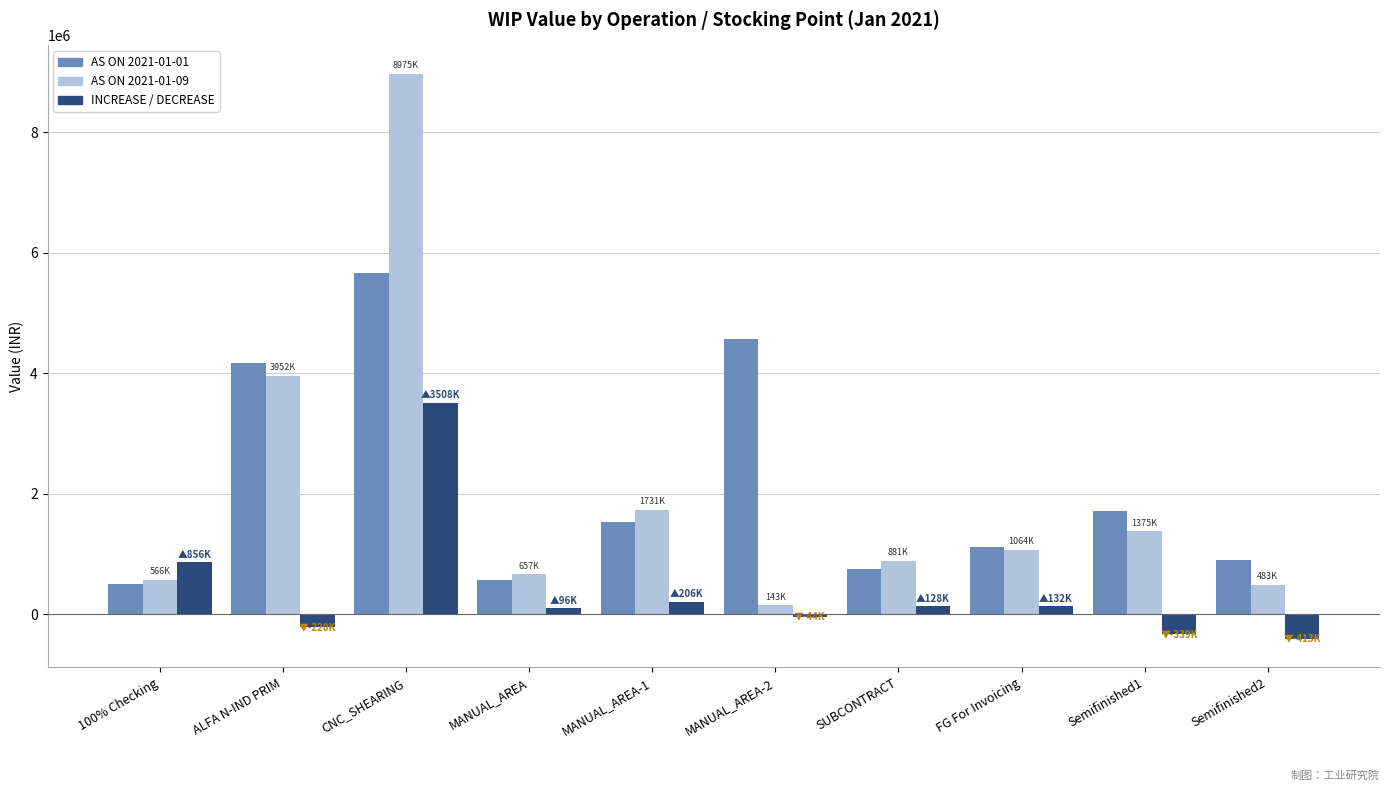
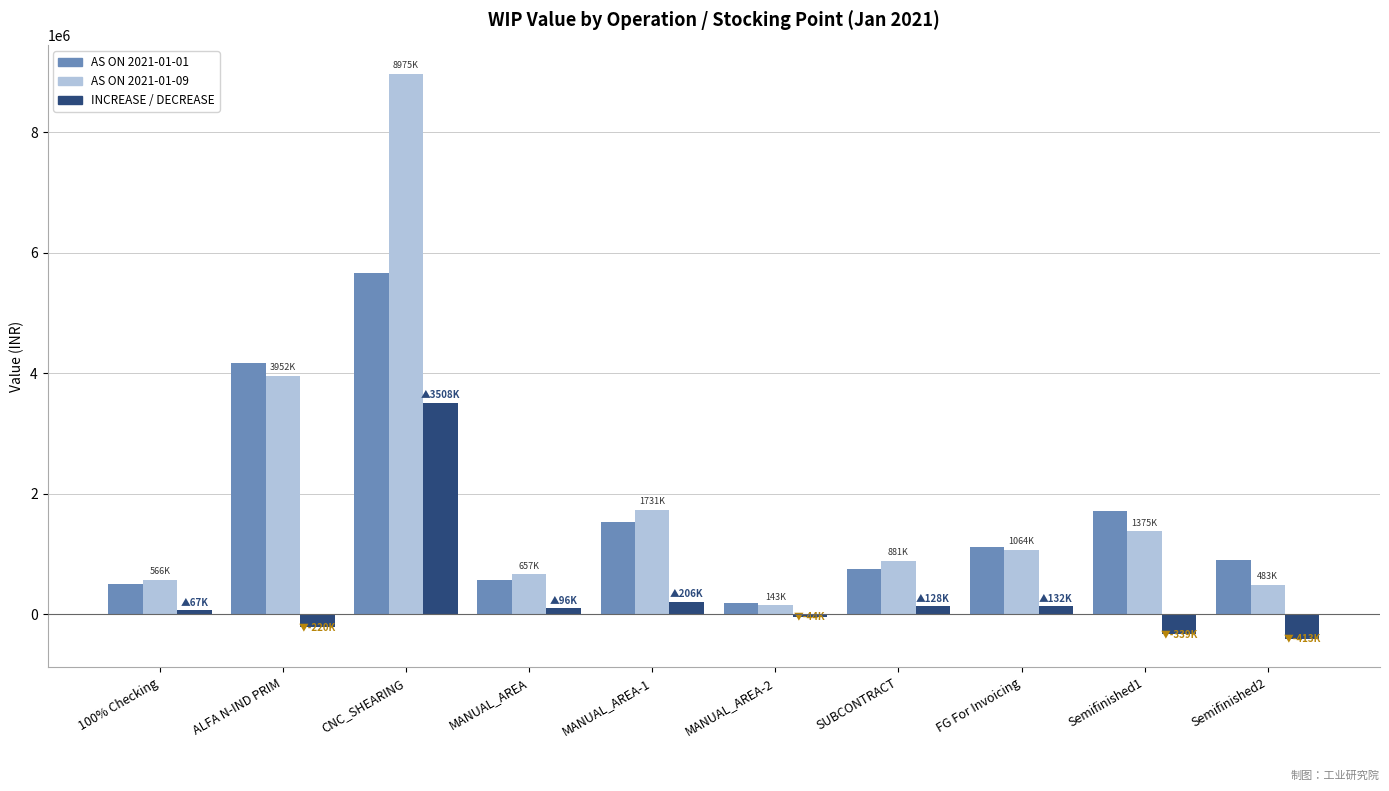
  {
    "AS ON 2021-01-01": {
      "100% Checking": "500000",
      "ALFA N-IND PRIM": "4200000",
      "CNC_SHEARING": "5700000",
      "MANUAL_AREA": "600000",
      "MANUAL_AREA-1": "1500000",
-     "MANUAL_AREA-2": "4600000",
+     "MANUAL_AREA-2": "200000",
      "SUBCONTRACT": "800000",
      "FG For Invoicing": "1100000",
      "Semifinished1": "1700000",
      "Semifinished2": "900000"
    },
    "AS ON 2021-01-09": {
      "ALFA N-IND PRIM": "3952K",
      "CNC_SHEARING": "8975K",
      "MANUAL_AREA": "657K",
      "MANUAL_AREA-1": "1731K",
      "SUBCONTRACT": "881K",
      "FG For Invoicing": "1064K",
      "Semifinished2": "483K"
    },
    "INCREASE / DECREASE": {
-     "100% Checking": "856K",
+     "100% Checking": "67K",
      "ALFA N-IND PRIM": "-220K",
      "CNC_SHEARING": "3508K",
      "MANUAL_AREA": "96K",
      "MANUAL_AREA-1": "206K",
      "MANUAL_AREA-2": "-44K",
      "SUBCONTRACT": "128K",
      "FG For Invoicing": "132K",
      "Semifinished1": "-339K",
      "Semifinished2": "-413K"
    }
  }
